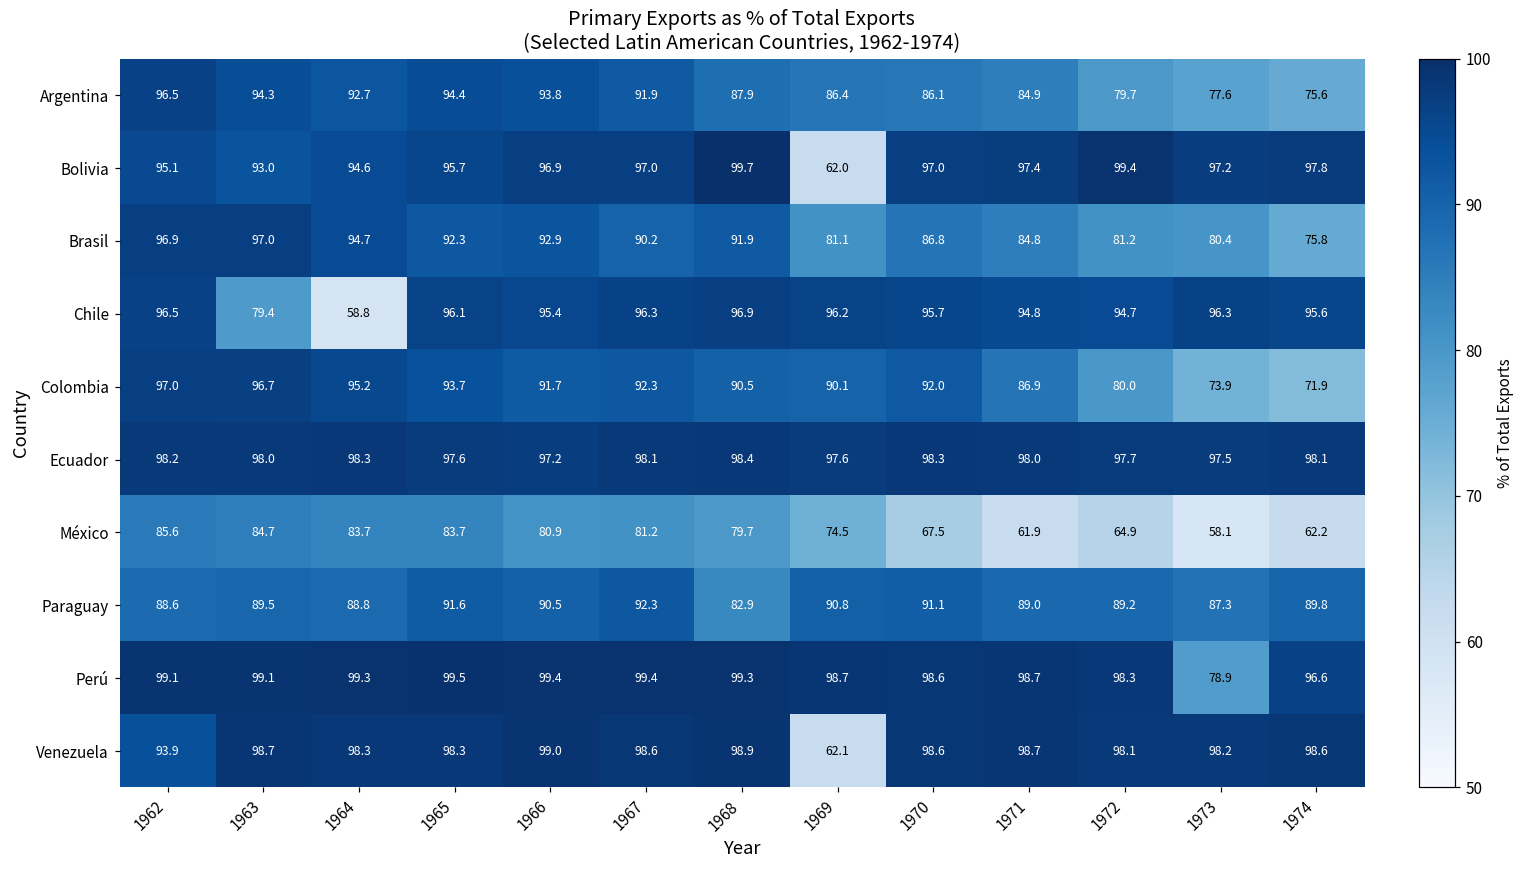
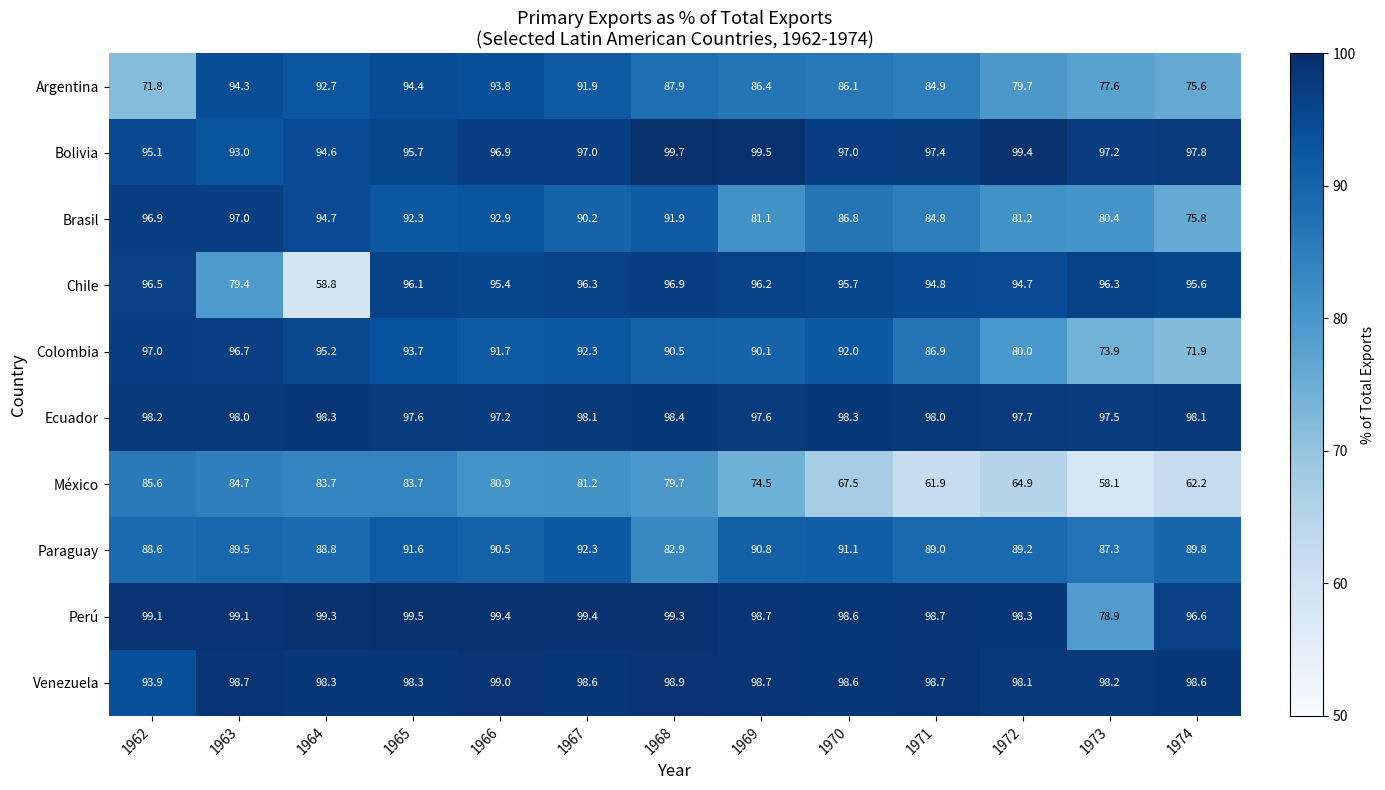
  {
    "Argentina": {
-     "1962": 96.5,
+     "1962": 71.8,
      "1963": 94.3,
      "1964": 92.7,
      "1965": 94.4,
      "1966": 93.8,
      "1967": 91.9,
      "1968": 87.9,
      "1969": 86.4,
      "1970": 86.1,
      "1971": 84.9,
      "1972": 79.7,
      "1973": 77.6,
      "1974": 75.6
    },
    "Bolivia": {
      "1962": 95.1,
      "1963": 93.0,
      "1964": 94.6,
      "1965": 95.7,
      "1966": 96.9,
      "1967": 97.0,
      "1968": 99.7,
-     "1969": 62.0,
+     "1969": 99.5,
      "1970": 97.0,
      "1971": 97.4,
      "1972": 99.4,
      "1973": 97.2,
      "1974": 97.8
    },
    "Brasil": {
      "1962": 96.9,
      "1963": 97.0,
      "1964": 94.7,
      "1965": 92.3,
      "1966": 92.9,
      "1967": 90.2,
      "1968": 91.9,
      "1969": 81.1,
      "1970": 86.8,
      "1971": 84.8,
      "1972": 81.2,
      "1973": 80.4,
      "1974": 75.8
    },
    "Chile": {
      "1962": 96.5,
      "1963": 79.4,
      "1964": 58.8,
      "1965": 96.1,
      "1966": 95.4,
      "1967": 96.3,
      "1968": 96.9,
      "1969": 96.2,
      "1970": 95.7,
      "1971": 94.8,
      "1972": 94.7,
      "1973": 96.3,
      "1974": 95.6
    },
    "Colombia": {
      "1962": 97.0,
      "1963": 96.7,
      "1964": 95.2,
      "1965": 93.7,
      "1966": 91.7,
      "1967": 92.3,
      "1968": 90.5,
      "1969": 90.1,
      "1970": 92.0,
      "1971": 86.9,
      "1972": 80.0,
      "1973": 73.9,
      "1974": 71.9
    },
    "Ecuador": {
      "1962": 98.2,
      "1963": 98.0,
      "1964": 98.3,
      "1965": 97.6,
      "1966": 97.2,
      "1967": 98.1,
      "1968": 98.4,
      "1969": 97.6,
      "1970": 98.3,
      "1971": 98.0,
      "1972": 97.7,
      "1973": 97.5,
      "1974": 98.1
    },
    "México": {
      "1962": 85.6,
      "1963": 84.7,
      "1964": 83.7,
      "1965": 83.7,
      "1966": 80.9,
      "1967": 81.2,
      "1968": 79.7,
      "1969": 74.5,
      "1970": 67.5,
      "1971": 61.9,
      "1972": 64.9,
      "1973": 58.1,
      "1974": 62.2
    },
    "Paraguay": {
      "1962": 88.6,
      "1963": 89.5,
      "1964": 88.8,
      "1965": 91.6,
      "1966": 90.5,
      "1967": 92.3,
      "1968": 82.9,
      "1969": 90.8,
      "1970": 91.1,
      "1971": 89.0,
      "1972": 89.2,
      "1973": 87.3,
      "1974": 89.8
    },
    "Perú": {
      "1962": 99.1,
      "1963": 99.1,
      "1964": 99.3,
      "1965": 99.5,
      "1966": 99.4,
      "1967": 99.4,
      "1968": 99.3,
      "1969": 98.7,
      "1970": 98.6,
      "1971": 98.7,
      "1972": 98.3,
      "1973": 78.9,
      "1974": 96.6
    },
    "Venezuela": {
      "1962": 93.9,
      "1963": 98.7,
      "1964": 98.3,
      "1965": 98.3,
      "1966": 99.0,
      "1967": 98.6,
      "1968": 98.9,
-     "1969": 62.1,
+     "1969": 98.7,
      "1970": 98.6,
      "1971": 98.7,
      "1972": 98.1,
      "1973": 98.2,
      "1974": 98.6
    }
  }
